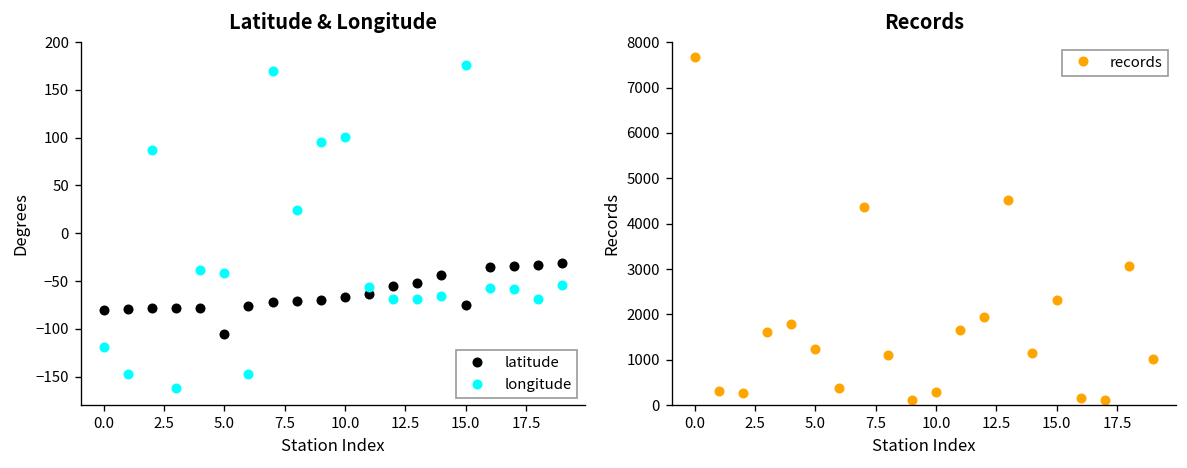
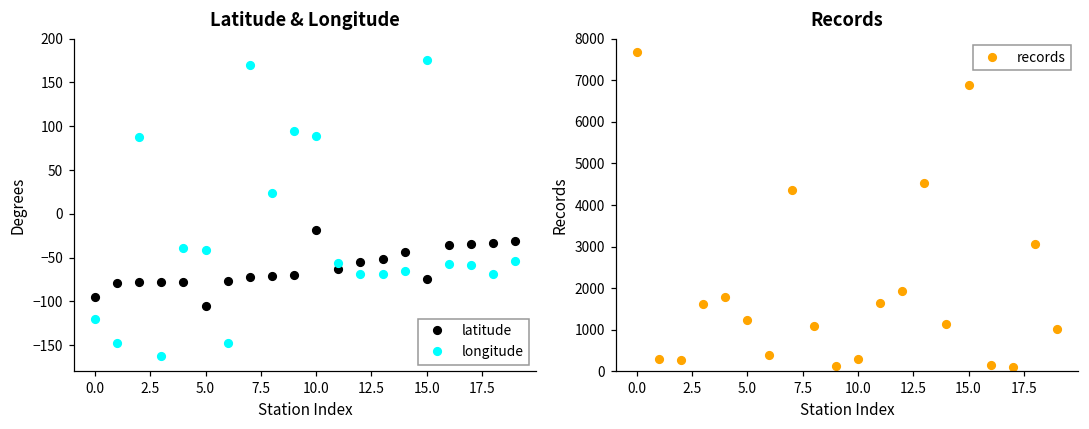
  {
    "Latitude & Longitude": {
      "latitude": {
-       "0.0": -80,
+       "0.0": -90,
        "5.0": -110,
-       "10.0": -70,
+       "10.0": -20,
        "15.0": -70
      },
      "longitude": {
        "0.0": -120,
        "5.0": -40,
-       "10.0": 100,
+       "10.0": 90,
        "15.0": 180
      }
    },
    "Records": {
      "0.0": 7700,
      "5.0": 1200,
      "10.0": 300,
-     "15.0": 2300
+     "15.0": 6900
    }
  }
